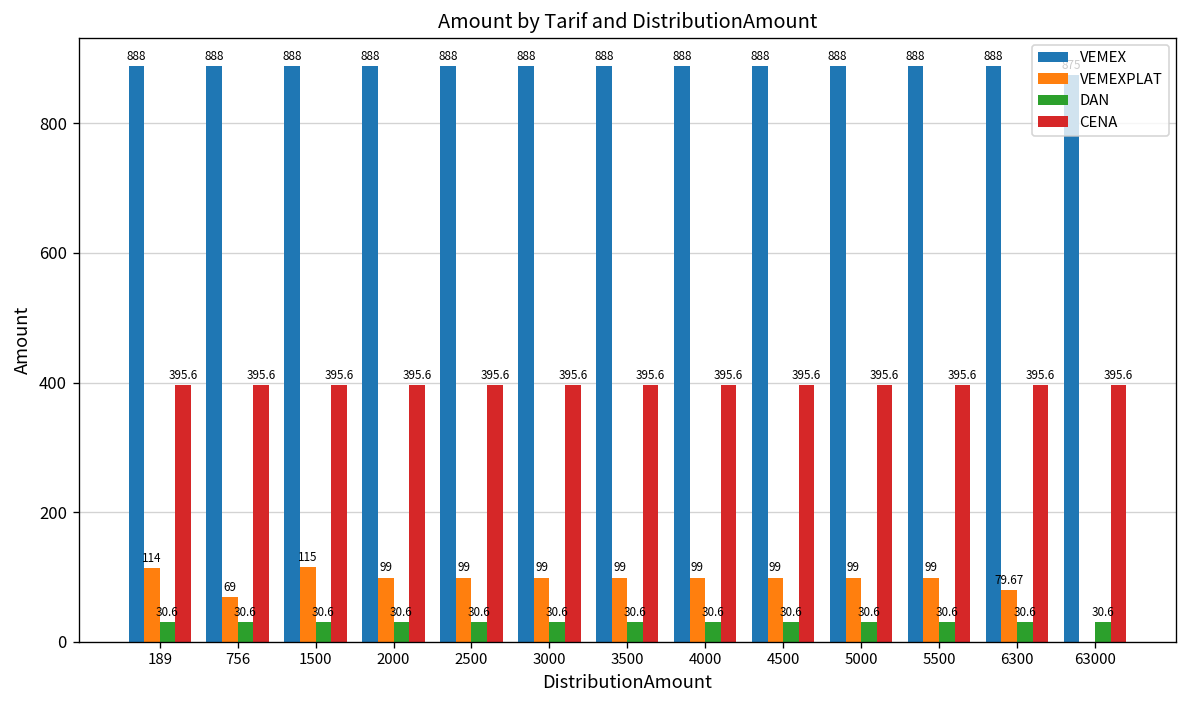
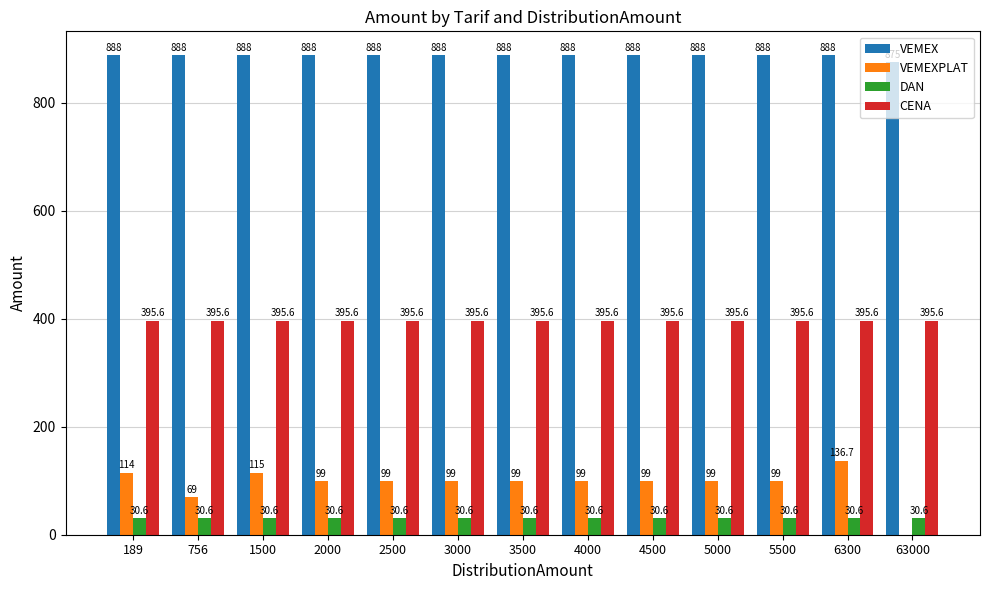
  {
    "VEMEX": {
      "189": 888,
      "756": 888,
      "1500": 888,
      "2000": 888,
      "2500": 888,
      "3000": 888,
      "3500": 888,
      "4000": 888,
      "4500": 888,
      "5000": 888,
      "5500": 888,
      "6300": 888
    },
    "VEMEXPLAT": {
      "189": 114,
      "756": 69,
      "1500": 115,
      "2000": 99,
      "2500": 99,
      "3000": 99,
      "3500": 99,
      "4000": 99,
      "4500": 99,
      "5000": 99,
      "5500": 99,
-     "6300": 79.67
+     "6300": 136.7
    },
    "DAN": {
      "189": 30.6,
      "756": 30.6,
      "1500": 30.6,
      "2000": 30.6,
      "2500": 30.6,
      "3000": 30.6,
      "3500": 30.6,
      "4000": 30.6,
      "4500": 30.6,
      "5000": 30.6,
      "5500": 30.6,
      "6300": 30.6,
      "63000": 30.6
    },
    "CENA": {
      "189": 395.6,
      "756": 395.6,
      "1500": 395.6,
      "2000": 395.6,
      "2500": 395.6,
      "3000": 395.6,
      "3500": 395.6,
      "4000": 395.6,
      "4500": 395.6,
      "5000": 395.6,
      "5500": 395.6,
      "6300": 395.6,
      "63000": 395.6
    }
  }
